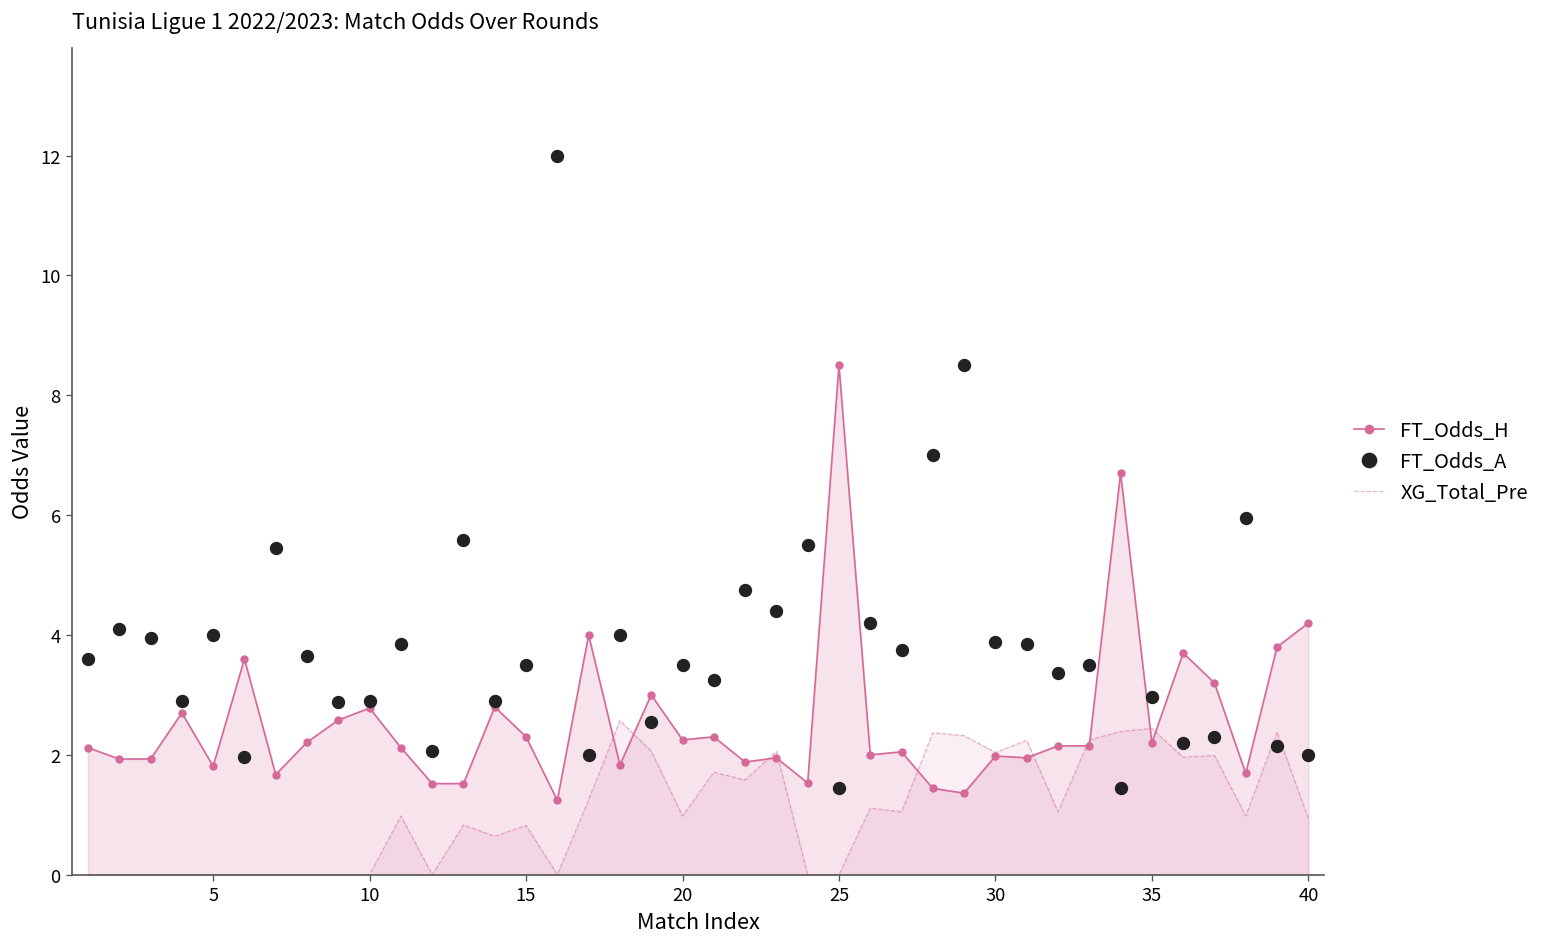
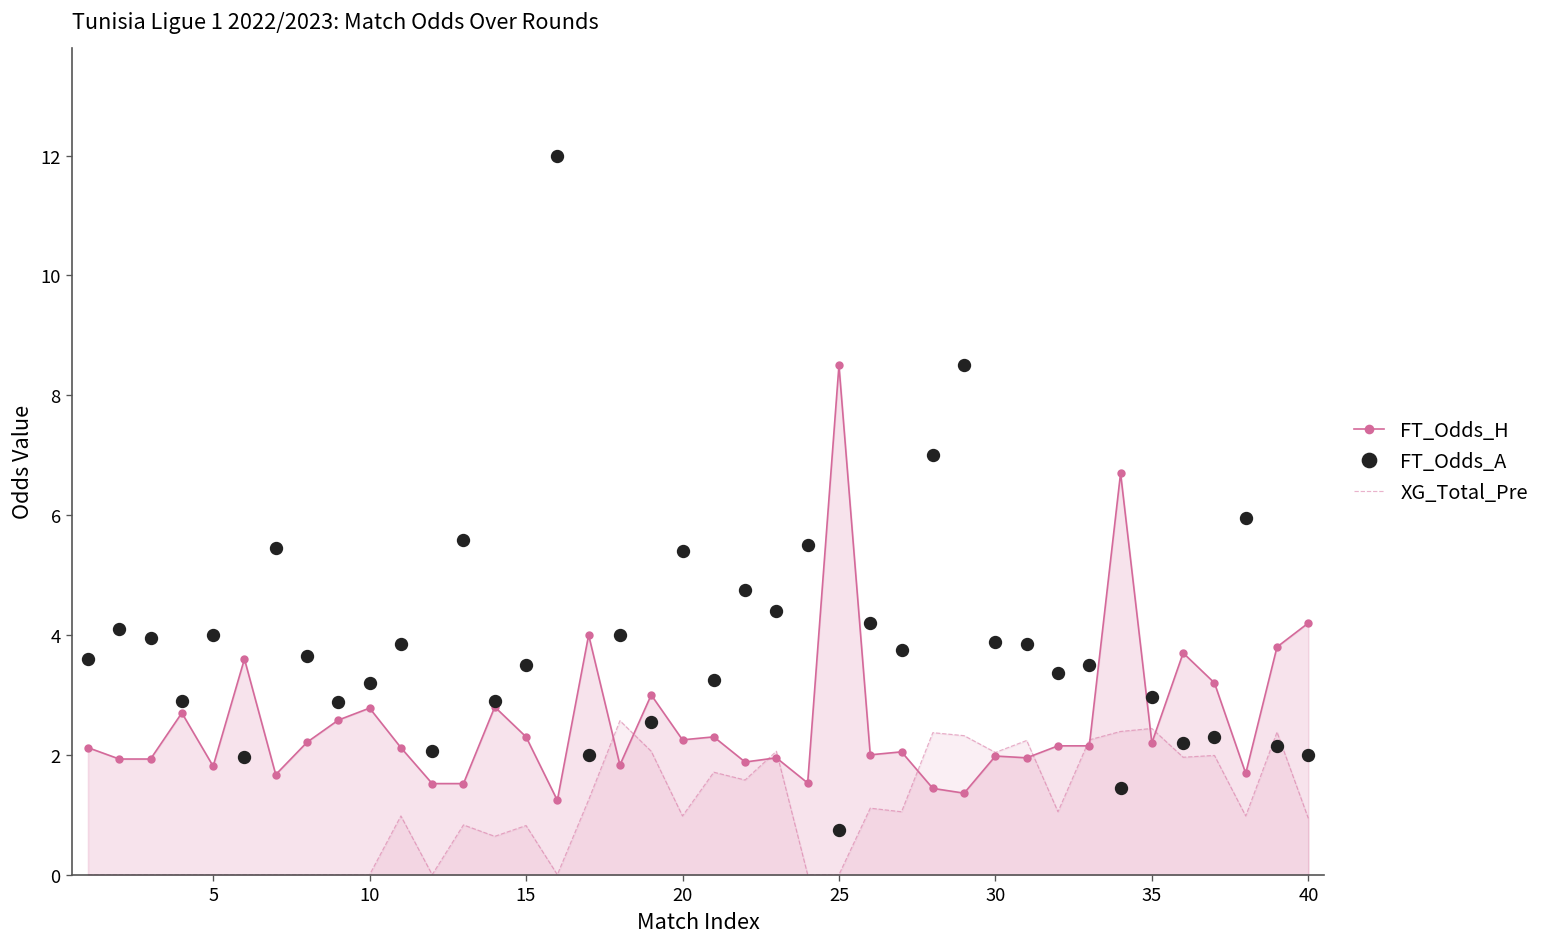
  {
    "FT_Odds_A": {
      "5": 4.0,
-     "10": 2.9,
+     "10": 3.2,
      "15": 3.5,
-     "20": 3.5,
-     "25": 1.4,
+     "20": 5.4,
+     "25": 0.7,
      "30": 3.9,
      "35": 3.0,
      "40": 2.0
    }
  }
